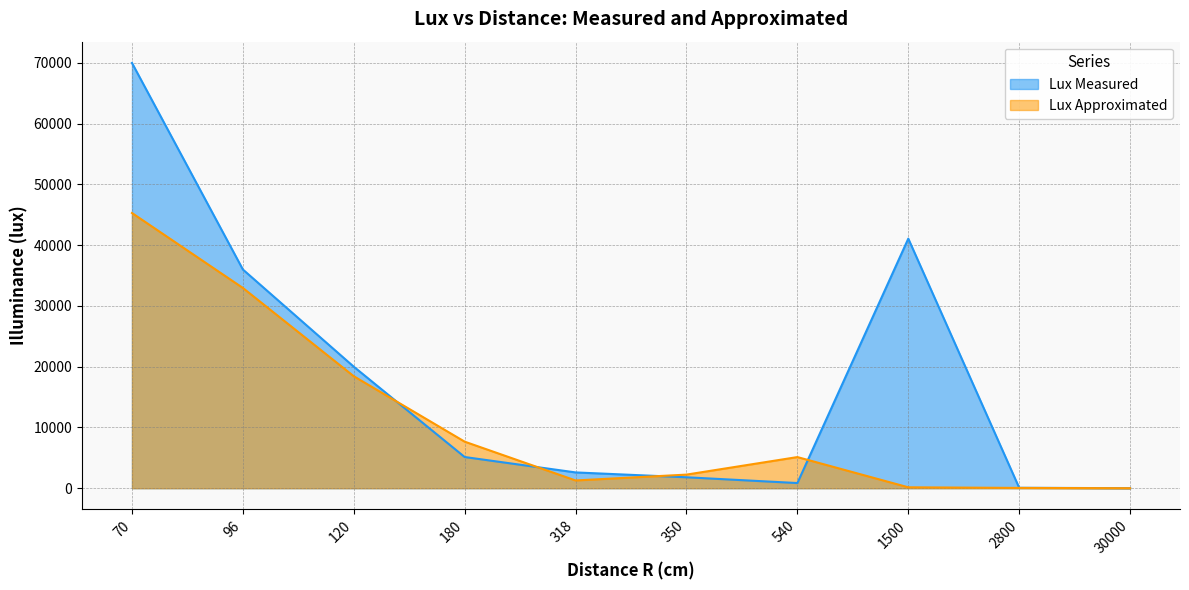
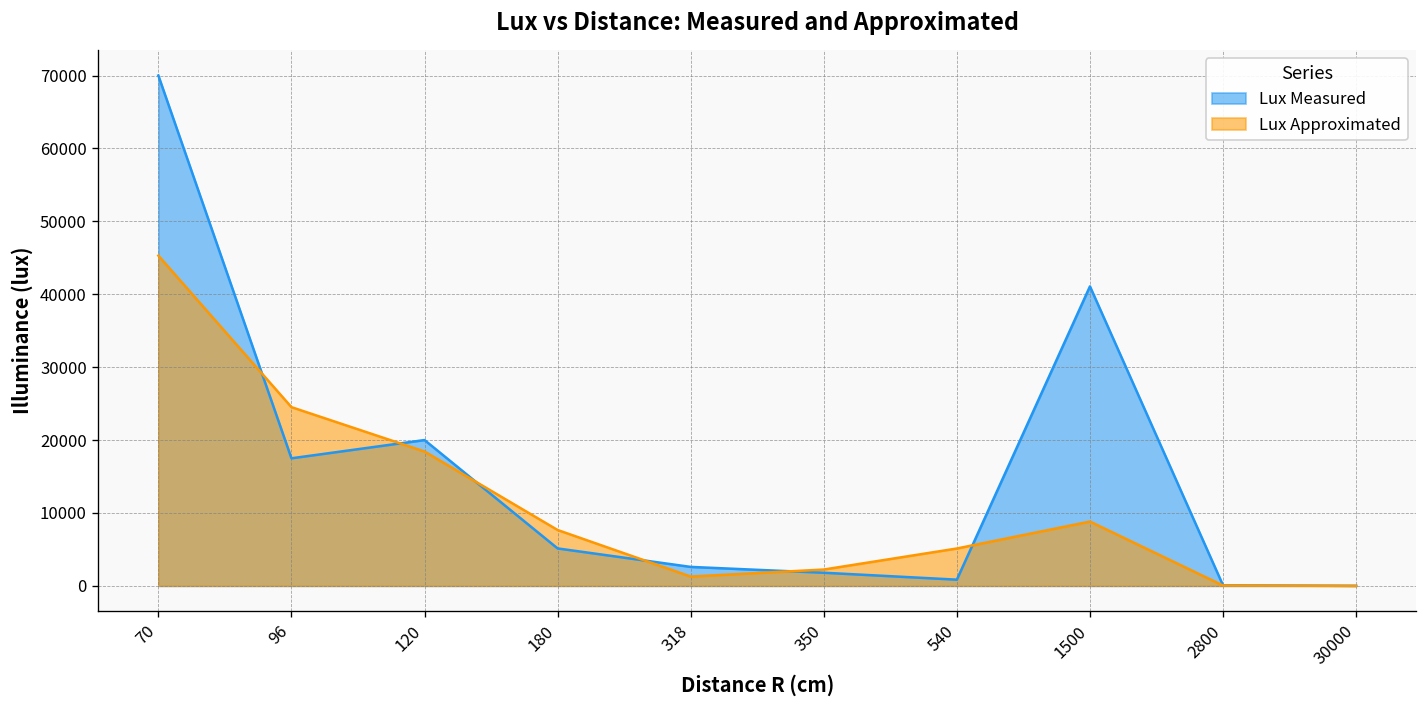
  {
    "Lux Measured": {
      "70": 70000,
-     "96": 36000,
+     "96": 17000,
      "120": 20000,
      "180": 5000,
      "318": 3000,
      "350": 2000,
      "540": 1000,
      "1500": 41000
    },
    "Lux Approximated": {
      "70": 45000,
-     "96": 33000,
+     "96": 25000,
      "120": 18000,
      "180": 8000,
      "318": 1000,
      "350": 2000,
      "540": 5000,
-     "1500": 0
+     "1500": 9000
    }
  }
